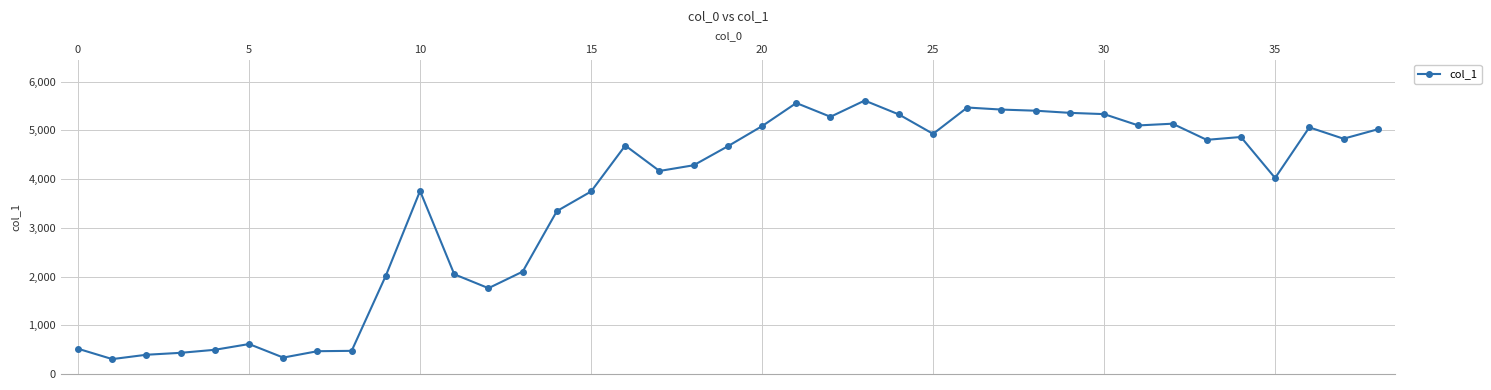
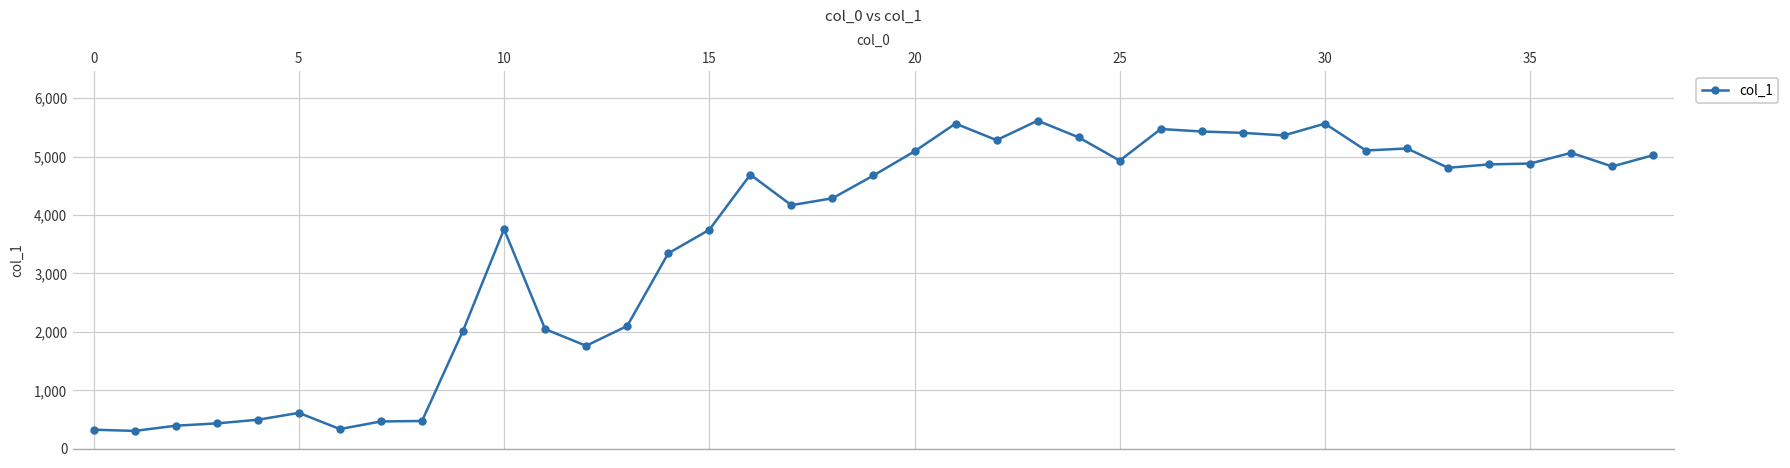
  {
-   "0": "500",
+   "0": "300",
    "5": "600",
    "10": "3,800",
    "15": "3,700",
    "20": "5,100",
    "25": "4,900",
-   "30": "5,300",
-   "35": "4,000"
+   "30": "5,600",
+   "35": "4,900"
  }
